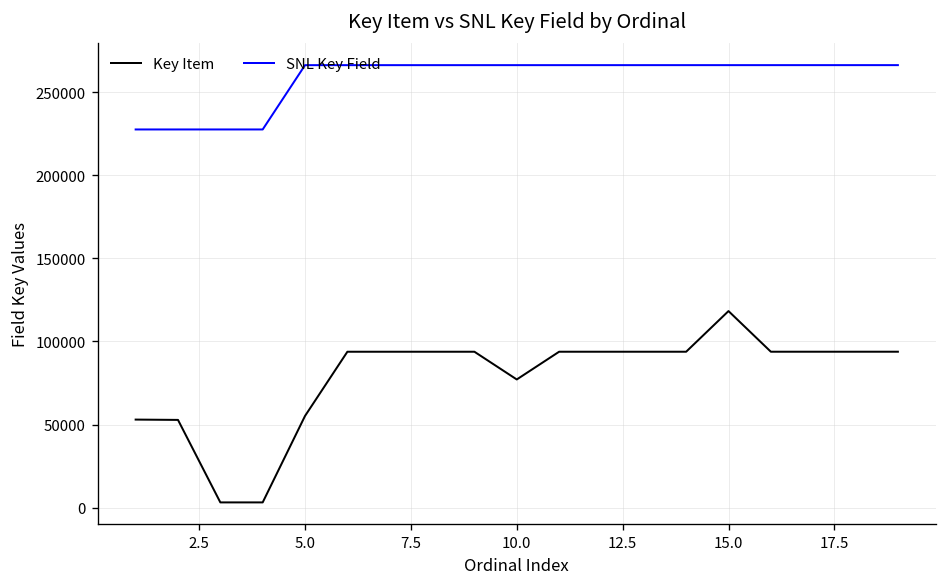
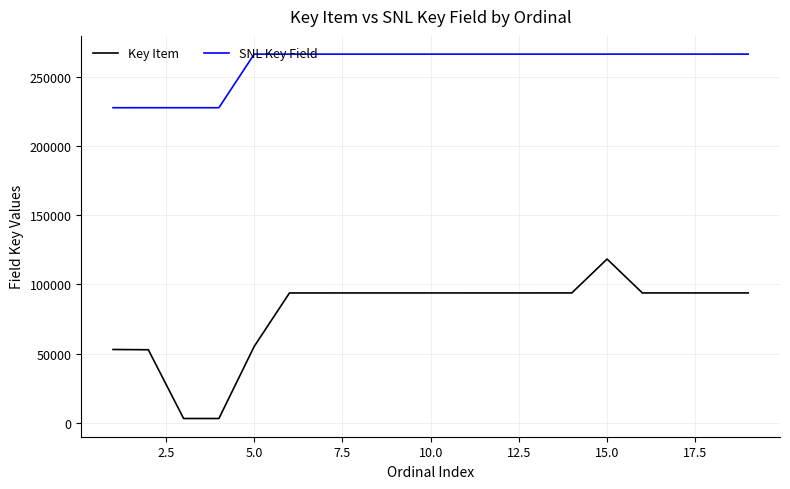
  {
    "Key Item": {
      "5.0": 55000,
-     "10.0": 77000,
+     "10.0": 94000,
      "15.0": 118000
    },
    "SNL Key Field": {
      "5.0": 266000,
      "10.0": 266000,
      "15.0": 266000
    }
  }
